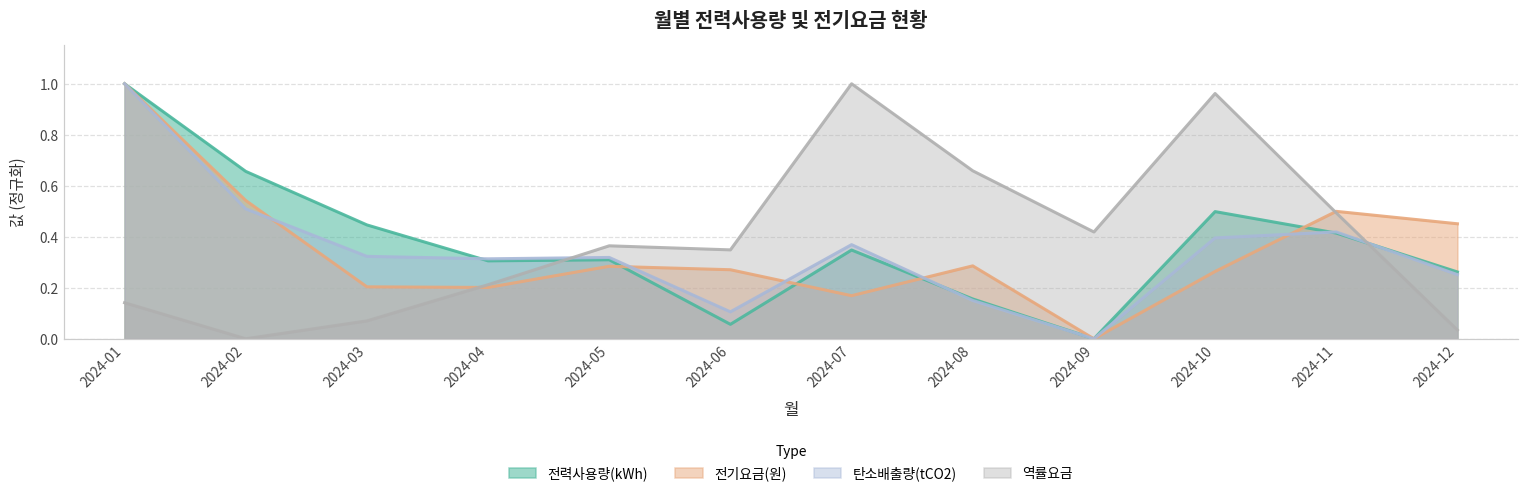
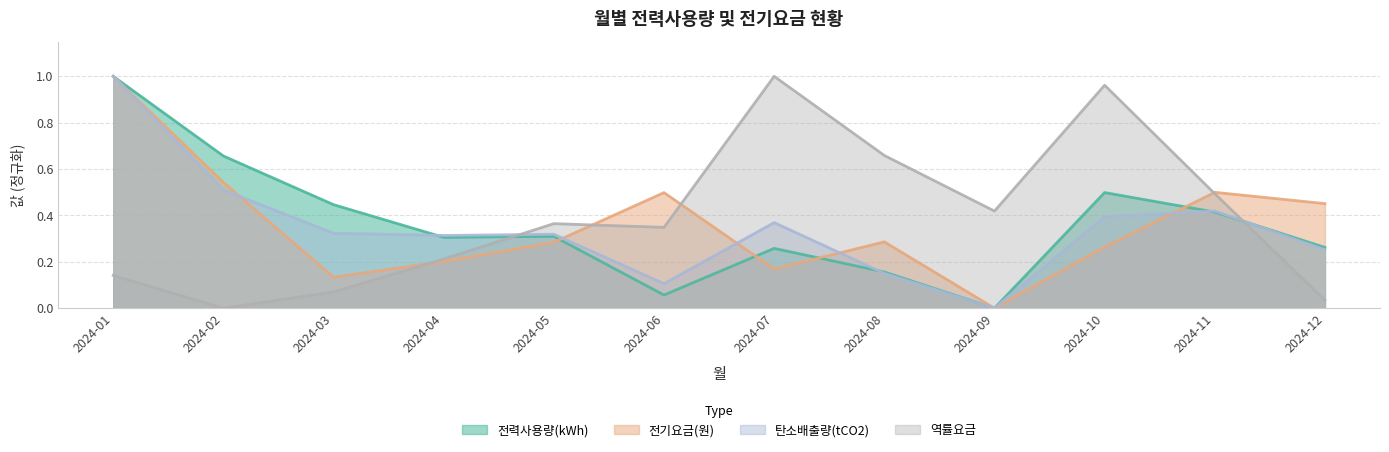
  {
    "전력사용량(kWh)": {
      "2024-02": 0.66,
      "2024-03": 0.45,
      "2024-06": 0.06,
-     "2024-07": 0.35,
+     "2024-07": 0.26,
      "2024-10": 0.50
    },
    "전기요금(원)": {
      "2024-02": 0.54,
-     "2024-03": 0.20,
+     "2024-03": 0.13,
      "2024-05": 0.28,
-     "2024-06": 0.27,
+     "2024-06": 0.50,
      "2024-07": 0.17,
      "2024-08": 0.29,
      "2024-10": 0.26,
      "2024-12": 0.45
    }
  }
